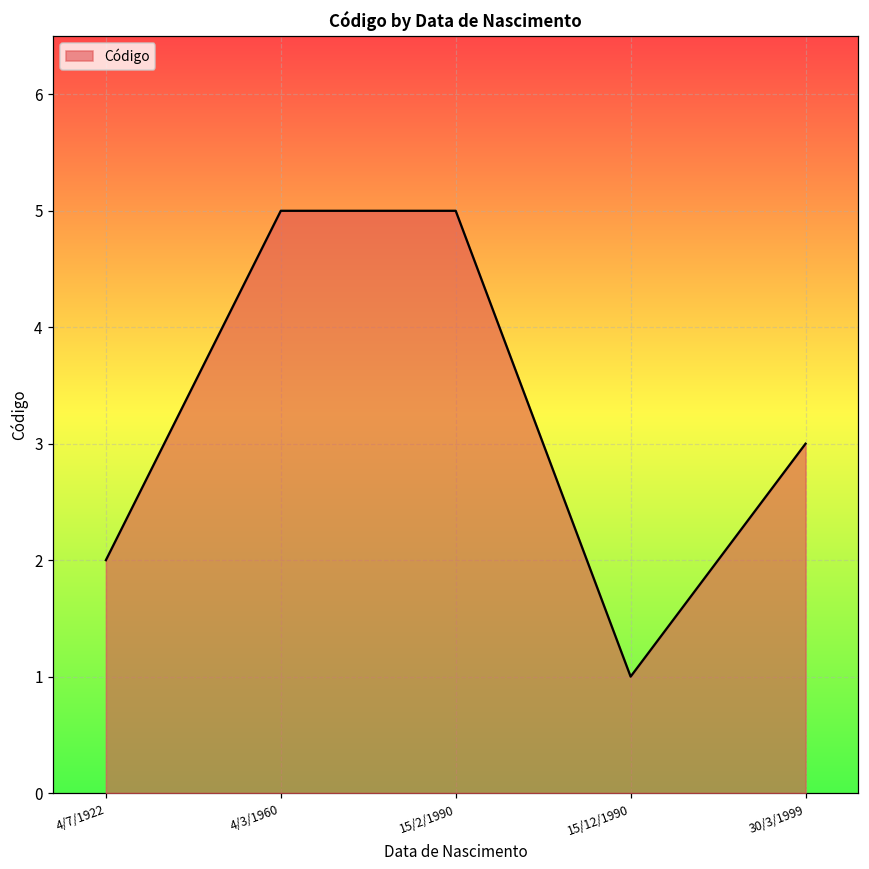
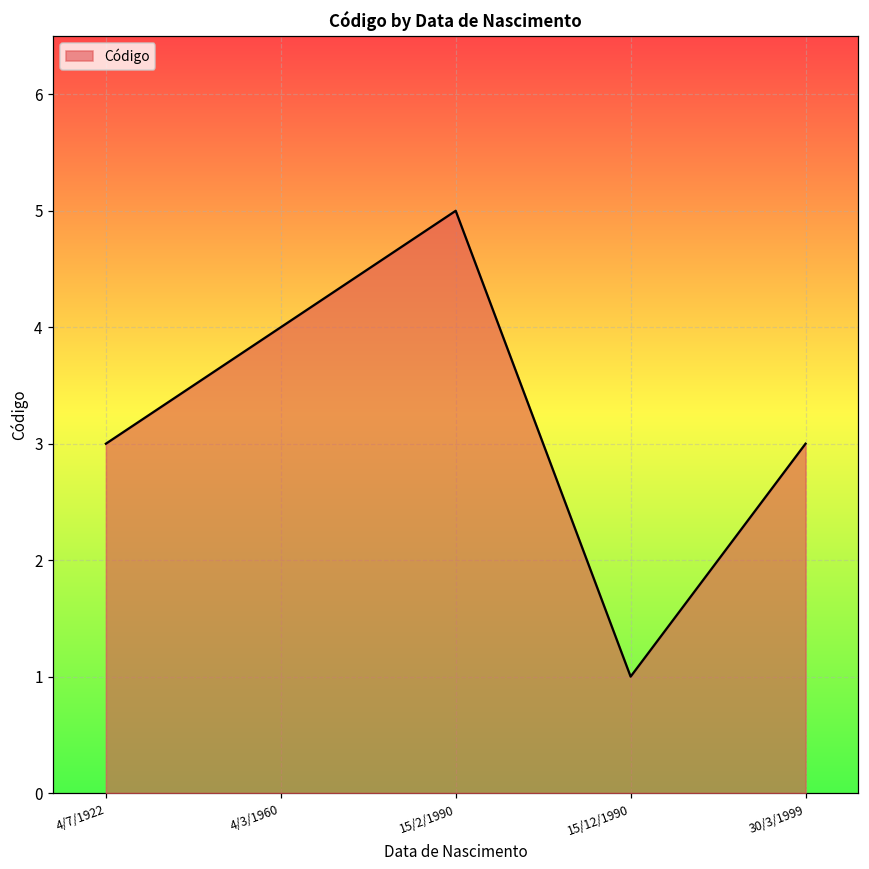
  {
-   "4/7/1922": 2,
-   "4/3/1960": 5,
+   "4/7/1922": 3,
+   "4/3/1960": 4,
    "15/2/1990": 5,
    "15/12/1990": 1,
    "30/3/1999": 3
  }
